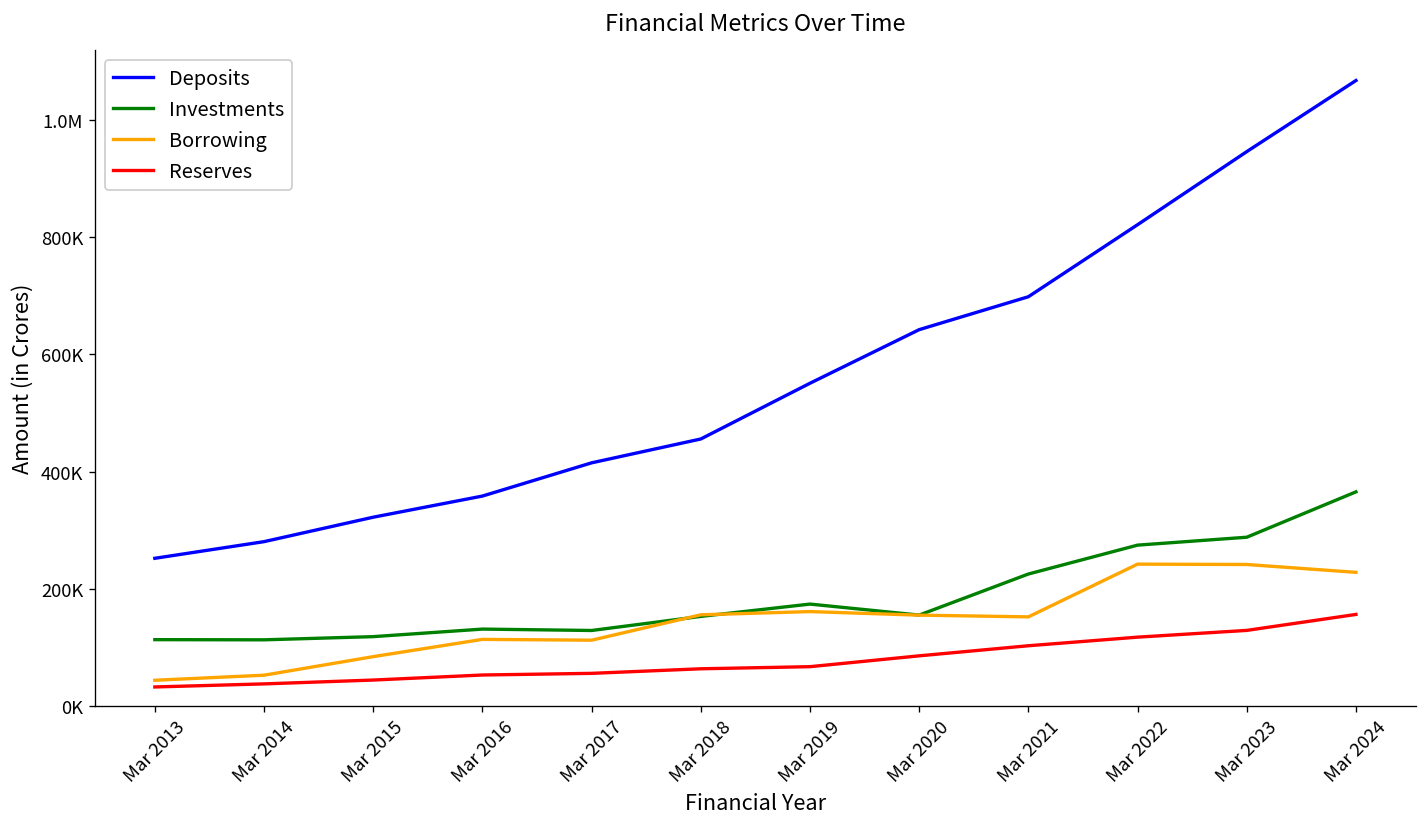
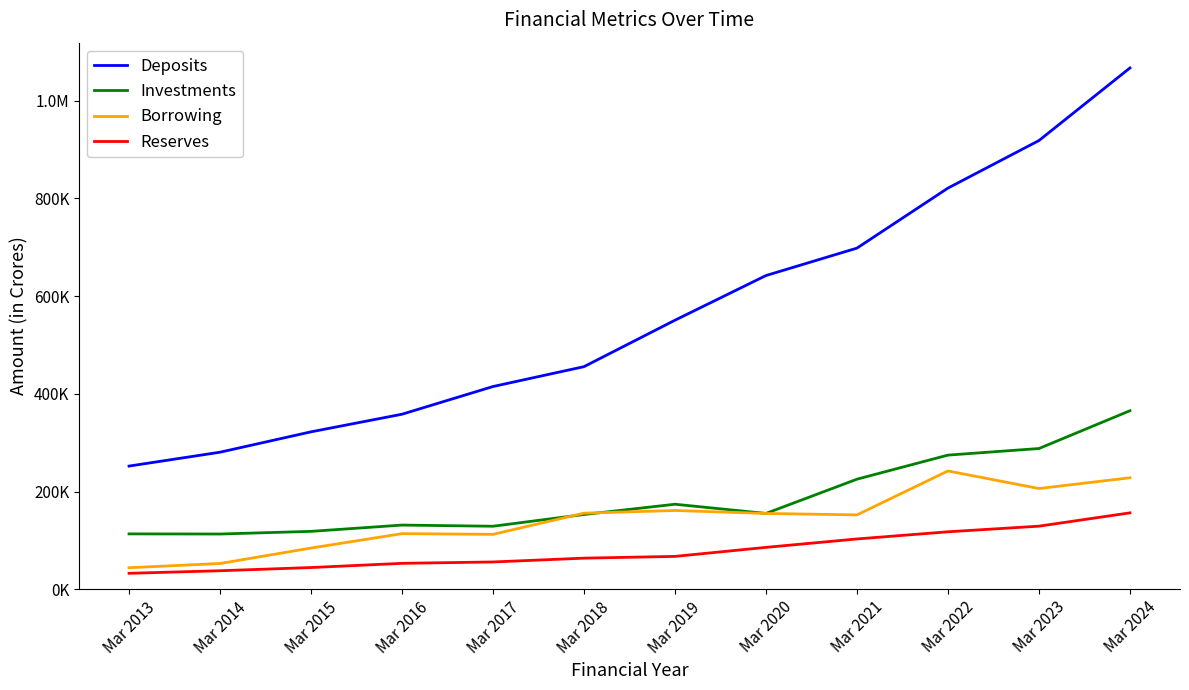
  {
    "Deposits": {
      "Mar 2013": 250000,
      "Mar 2014": 280000,
      "Mar 2015": 320000,
      "Mar 2016": 360000,
      "Mar 2017": 410000,
      "Mar 2018": 460000,
      "Mar 2019": 550000,
      "Mar 2020": 640000,
      "Mar 2021": 700000,
      "Mar 2022": 820000,
-     "Mar 2023": 950000,
+     "Mar 2023": 920000,
      "Mar 2024": 1070000
    },
    "Investments": {
      "Mar 2013": 110000,
      "Mar 2014": 110000,
      "Mar 2015": 120000,
      "Mar 2016": 130000,
      "Mar 2017": 130000,
      "Mar 2019": 170000,
      "Mar 2021": 230000,
      "Mar 2022": 270000,
      "Mar 2023": 290000,
      "Mar 2024": 370000
    },
    "Borrowing": {
      "Mar 2013": 40000,
      "Mar 2014": 50000,
      "Mar 2015": 80000,
      "Mar 2016": 110000,
      "Mar 2017": 110000,
      "Mar 2019": 160000,
      "Mar 2021": 150000,
      "Mar 2022": 240000,
-     "Mar 2023": 240000,
+     "Mar 2023": 210000,
      "Mar 2024": 230000
    },
    "Reserves": {
      "Mar 2013": 30000,
      "Mar 2014": 40000,
      "Mar 2015": 40000,
      "Mar 2016": 50000,
      "Mar 2017": 60000,
      "Mar 2018": 60000,
      "Mar 2019": 70000,
      "Mar 2020": 90000,
      "Mar 2021": 100000,
      "Mar 2022": 120000,
      "Mar 2023": 130000,
      "Mar 2024": 160000
    }
  }
